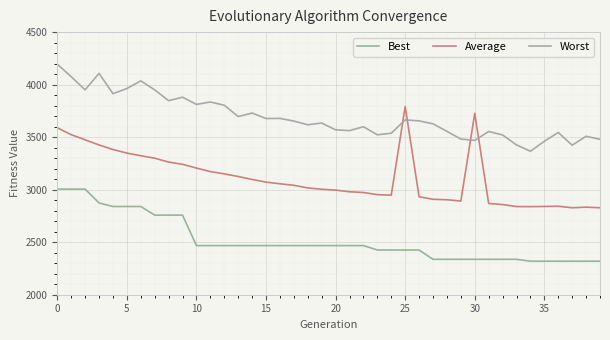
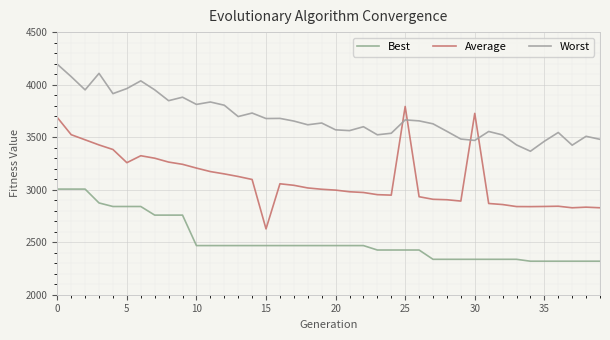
  {
    "Average": {
-     "0": 3590,
-     "5": 3350,
+     "0": 3690,
+     "5": 3260,
      "10": 3210,
-     "15": 3070,
+     "15": 2630,
      "20": 3000,
      "25": 3790,
      "30": 3730,
      "35": 2840
    }
  }
